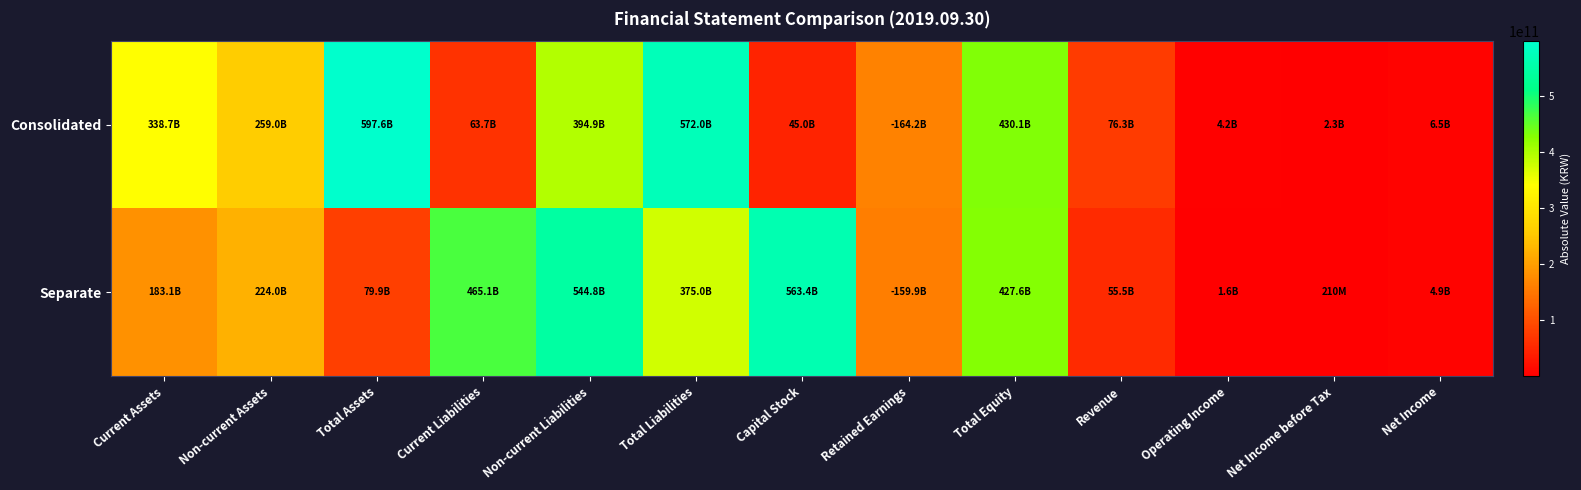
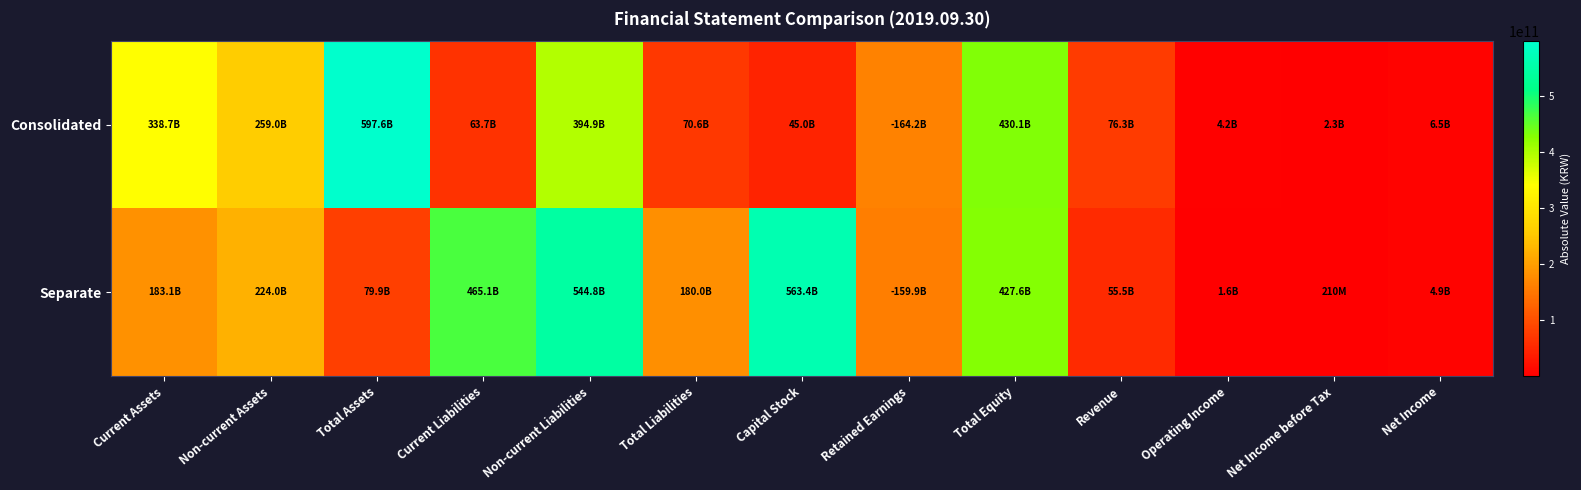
  {
    "Consolidated": {
      "Current Assets": "338.7B",
      "Non-current Assets": "259.0B",
      "Total Assets": "597.6B",
      "Current Liabilities": "63.7B",
      "Non-current Liabilities": "394.9B",
-     "Total Liabilities": "572.0B",
+     "Total Liabilities": "70.6B",
      "Capital Stock": "45.0B",
      "Retained Earnings": "-164.2B",
      "Total Equity": "430.1B",
      "Revenue": "76.3B",
      "Operating Income": "4.2B",
      "Net Income before Tax": "2.3B",
      "Net Income": "6.5B"
    },
    "Separate": {
      "Current Assets": "183.1B",
      "Non-current Assets": "224.0B",
      "Total Assets": "79.9B",
      "Current Liabilities": "465.1B",
      "Non-current Liabilities": "544.8B",
-     "Total Liabilities": "375.0B",
+     "Total Liabilities": "180.0B",
      "Capital Stock": "563.4B",
      "Retained Earnings": "-159.9B",
      "Total Equity": "427.6B",
      "Revenue": "55.5B",
      "Operating Income": "1.6B",
      "Net Income before Tax": "210M",
      "Net Income": "4.9B"
    }
  }
